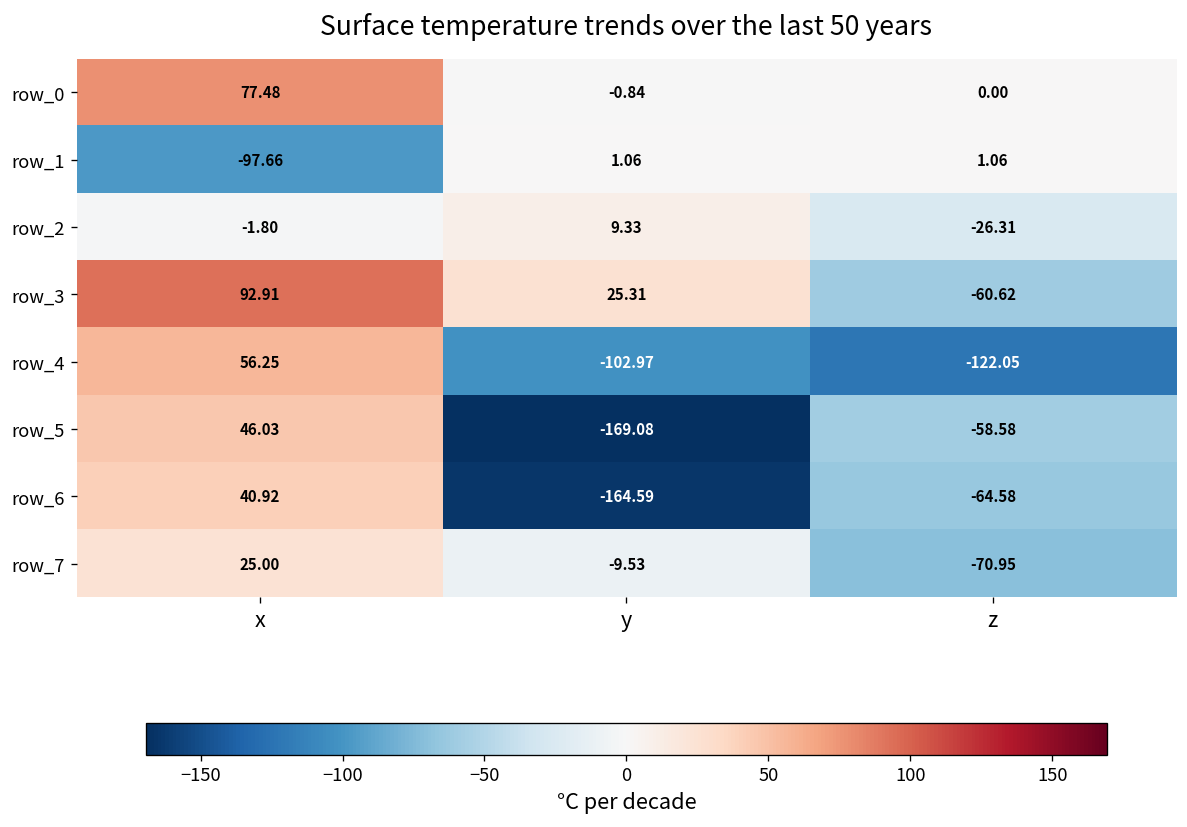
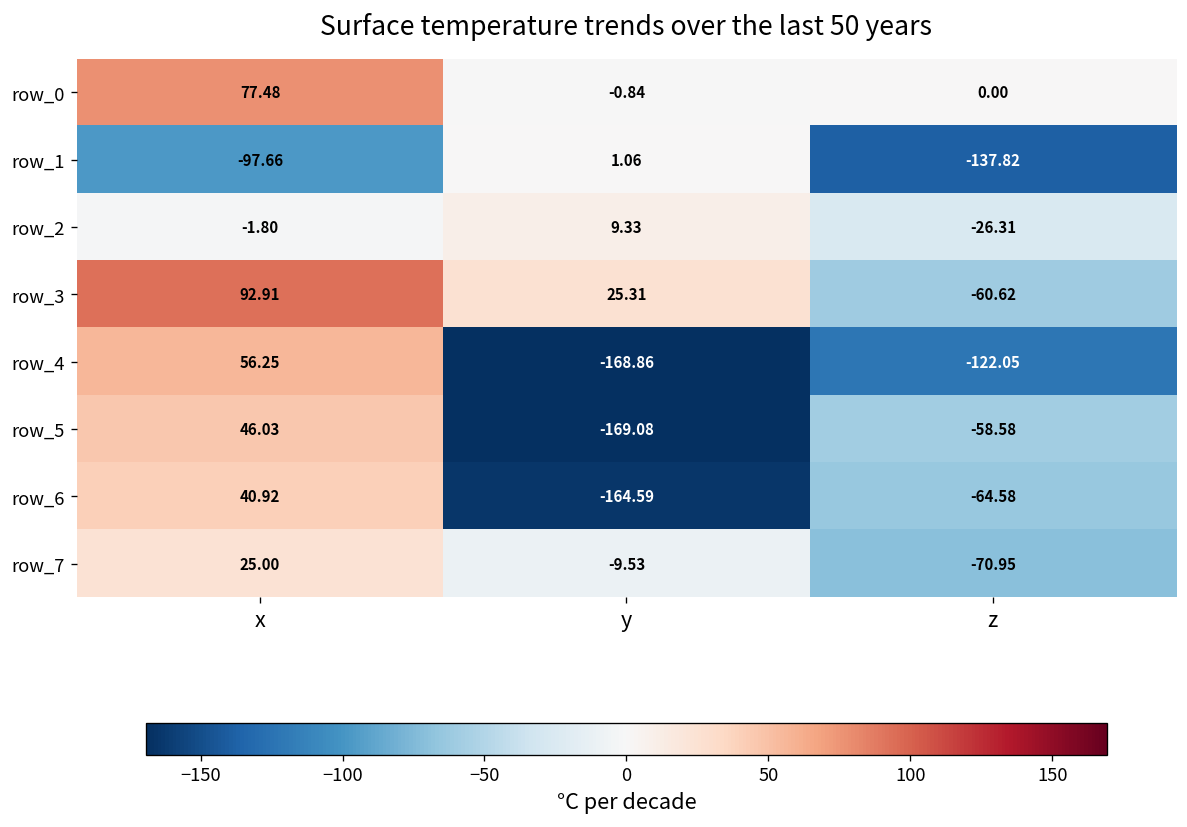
  {
    "row_0": {
      "x": 77.48,
      "y": -0.84,
      "z": 0.00
    },
    "row_1": {
      "x": -97.66,
      "y": 1.06,
-     "z": 1.06
+     "z": -137.82
    },
    "row_2": {
      "x": -1.80,
      "y": 9.33,
      "z": -26.31
    },
    "row_3": {
      "x": 92.91,
      "y": 25.31,
      "z": -60.62
    },
    "row_4": {
      "x": 56.25,
-     "y": -102.97,
+     "y": -168.86,
      "z": -122.05
    },
    "row_5": {
      "x": 46.03,
      "y": -169.08,
      "z": -58.58
    },
    "row_6": {
      "x": 40.92,
      "y": -164.59,
      "z": -64.58
    },
    "row_7": {
      "x": 25.00,
      "y": -9.53,
      "z": -70.95
    }
  }
